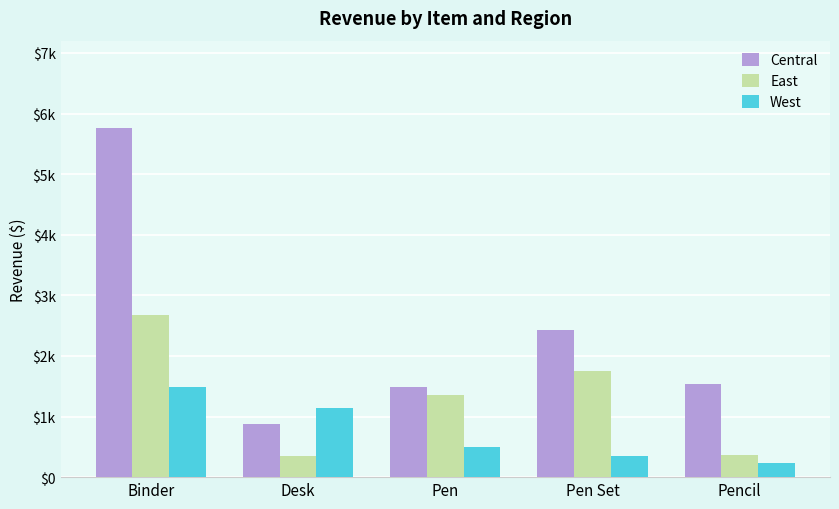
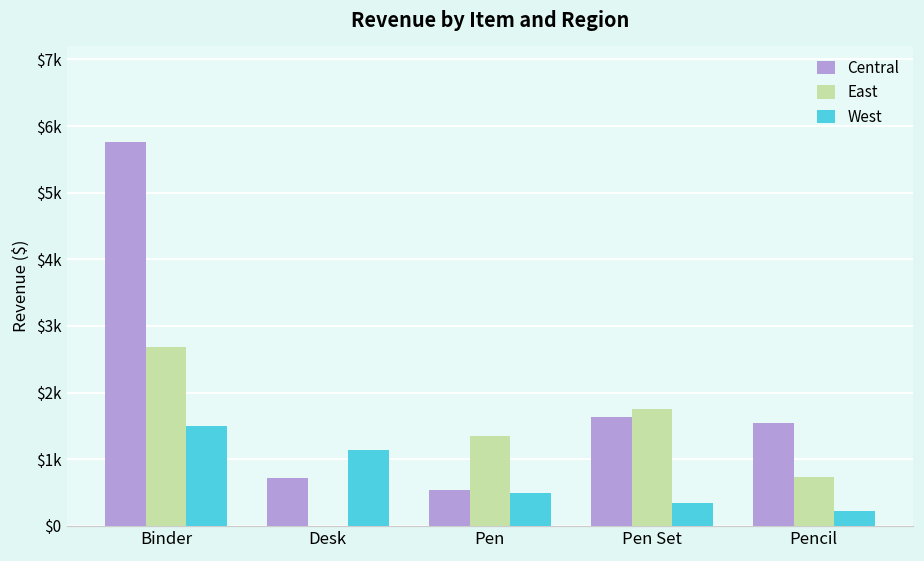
  {
    "Central": {
      "Binder": "$5800",
-     "Desk": "$900",
-     "Pen": "$1500",
-     "Pen Set": "$2400",
+     "Desk": "$700",
+     "Pen": "$500",
+     "Pen Set": "$1600",
      "Pencil": "$1500"
    },
    "East": {
      "Binder": "$2700",
-     "Desk": "$400",
+     "Desk": "$0",
      "Pen": "$1400",
      "Pen Set": "$1700",
-     "Pencil": "$400"
+     "Pencil": "$700"
    },
    "West": {
      "Binder": "$1500",
      "Desk": "$1100",
      "Pen": "$500",
      "Pen Set": "$300",
      "Pencil": "$200"
    }
  }
